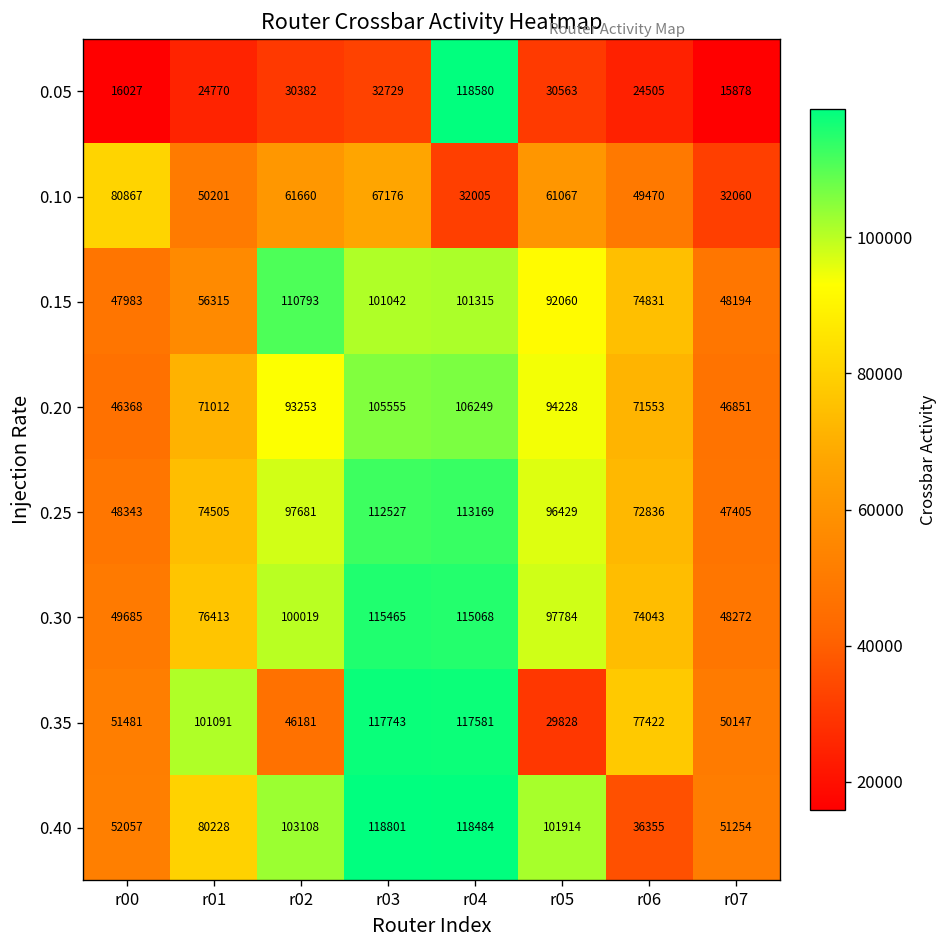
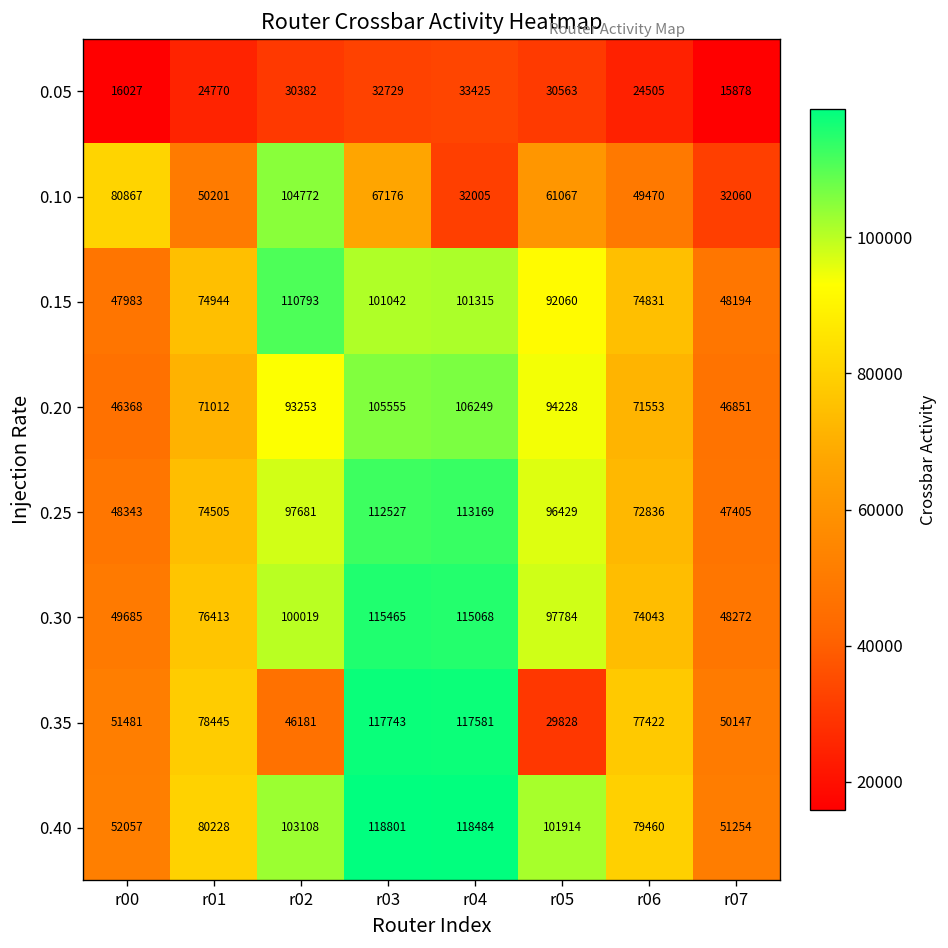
  {
    "0.05": {
      "r00": 16027,
      "r01": 24770,
      "r02": 30382,
      "r03": 32729,
-     "r04": 118580,
+     "r04": 33425,
      "r05": 30563,
      "r06": 24505,
      "r07": 15878
    },
    "0.10": {
      "r00": 80867,
      "r01": 50201,
-     "r02": 61660,
+     "r02": 104772,
      "r03": 67176,
      "r04": 32005,
      "r05": 61067,
      "r06": 49470,
      "r07": 32060
    },
    "0.15": {
      "r00": 47983,
-     "r01": 56315,
+     "r01": 74944,
      "r02": 110793,
      "r03": 101042,
      "r04": 101315,
      "r05": 92060,
      "r06": 74831,
      "r07": 48194
    },
    "0.20": {
      "r00": 46368,
      "r01": 71012,
      "r02": 93253,
      "r03": 105555,
      "r04": 106249,
      "r05": 94228,
      "r06": 71553,
      "r07": 46851
    },
    "0.25": {
      "r00": 48343,
      "r01": 74505,
      "r02": 97681,
      "r03": 112527,
      "r04": 113169,
      "r05": 96429,
      "r06": 72836,
      "r07": 47405
    },
    "0.30": {
      "r00": 49685,
      "r01": 76413,
      "r02": 100019,
      "r03": 115465,
      "r04": 115068,
      "r05": 97784,
      "r06": 74043,
      "r07": 48272
    },
    "0.35": {
      "r00": 51481,
-     "r01": 101091,
+     "r01": 78445,
      "r02": 46181,
      "r03": 117743,
      "r04": 117581,
      "r05": 29828,
      "r06": 77422,
      "r07": 50147
    },
    "0.40": {
      "r00": 52057,
      "r01": 80228,
      "r02": 103108,
      "r03": 118801,
      "r04": 118484,
      "r05": 101914,
-     "r06": 36355,
+     "r06": 79460,
      "r07": 51254
    }
  }
